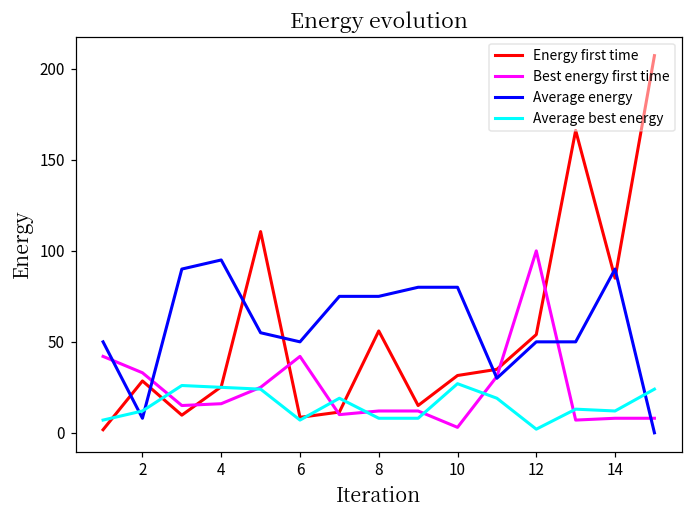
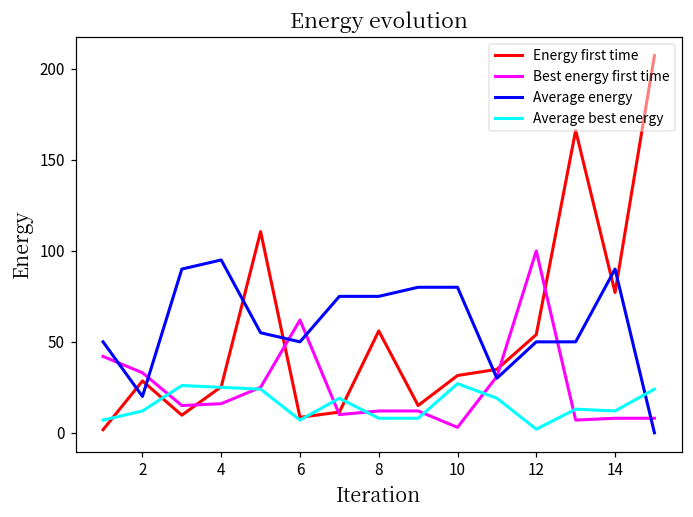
  {
    "Energy first time": {
      "2": 29,
      "8": 56,
      "10": 32,
      "12": 54,
-     "14": 85
+     "14": 77
    },
    "Best energy first time": {
      "2": 33,
      "4": 16,
-     "6": 42,
+     "6": 62,
      "8": 12,
      "10": 3,
      "12": 100,
      "14": 8
    },
    "Average energy": {
-     "2": 8,
+     "2": 20,
      "4": 95,
      "6": 50,
      "8": 75,
      "10": 80,
      "12": 50,
      "14": 90
    },
    "Average best energy": {
      "2": 12,
      "8": 8,
      "10": 27,
      "12": 2,
      "14": 12
    }
  }
